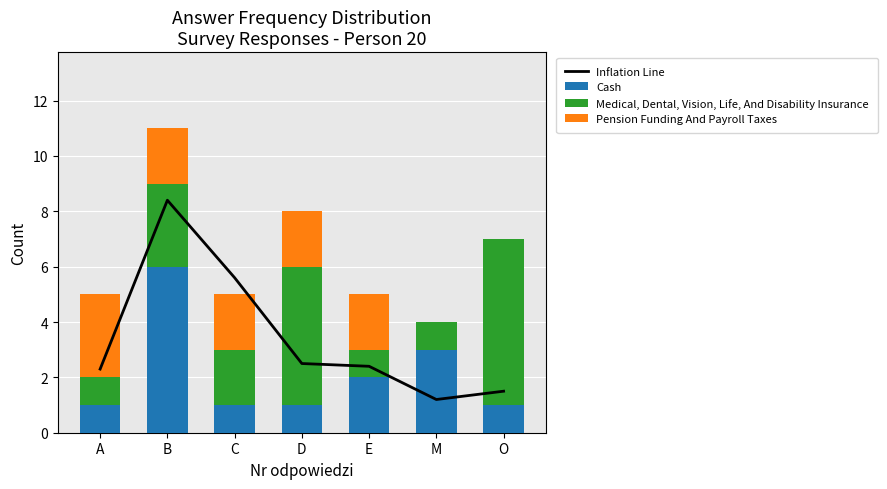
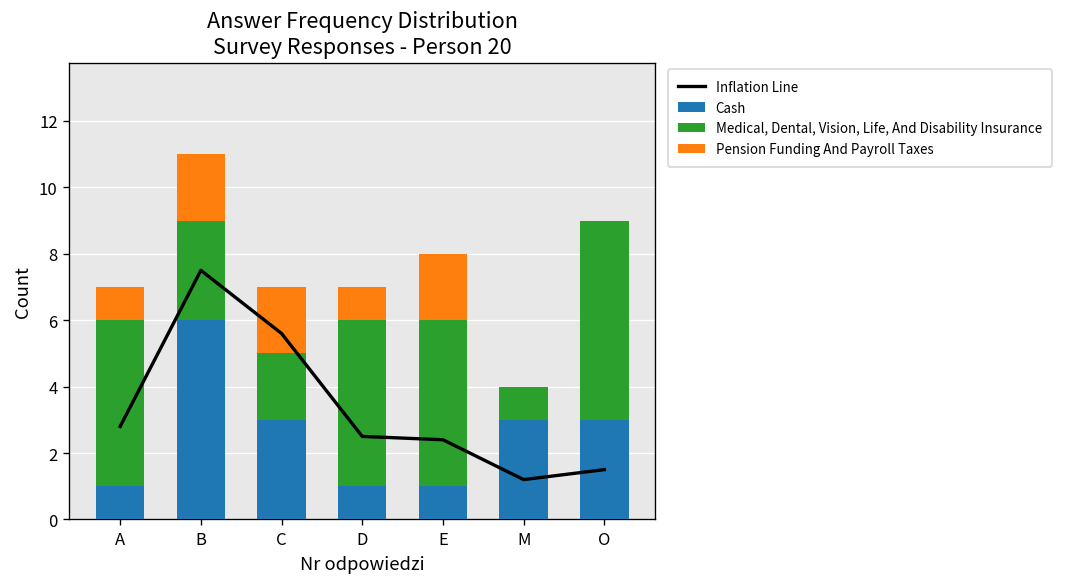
  {
    "Inflation Line": {
-     "A": 2.3,
-     "B": 8.4,
+     "A": 2.8,
+     "B": 7.5,
      "C": 5.6,
      "D": 2.5,
      "E": 2.4,
      "M": 1.2,
      "O": 1.5
    },
    "Cash": {
      "A": 1,
      "B": 6,
-     "C": 1,
+     "C": 3,
      "D": 1,
-     "E": 2,
+     "E": 1,
      "M": 3,
-     "O": 1
+     "O": 3
    },
    "Medical, Dental, Vision, Life, And Disability Insurance": {
-     "A": 1,
+     "A": 5,
      "B": 3,
      "C": 2,
      "D": 5,
-     "E": 1,
+     "E": 5,
      "M": 1,
      "O": 6
    },
    "Pension Funding And Payroll Taxes": {
-     "A": 3,
+     "A": 1,
      "B": 2,
      "C": 2,
-     "D": 2,
+     "D": 1,
      "E": 2,
      "M": 0,
      "O": 0
    }
  }
